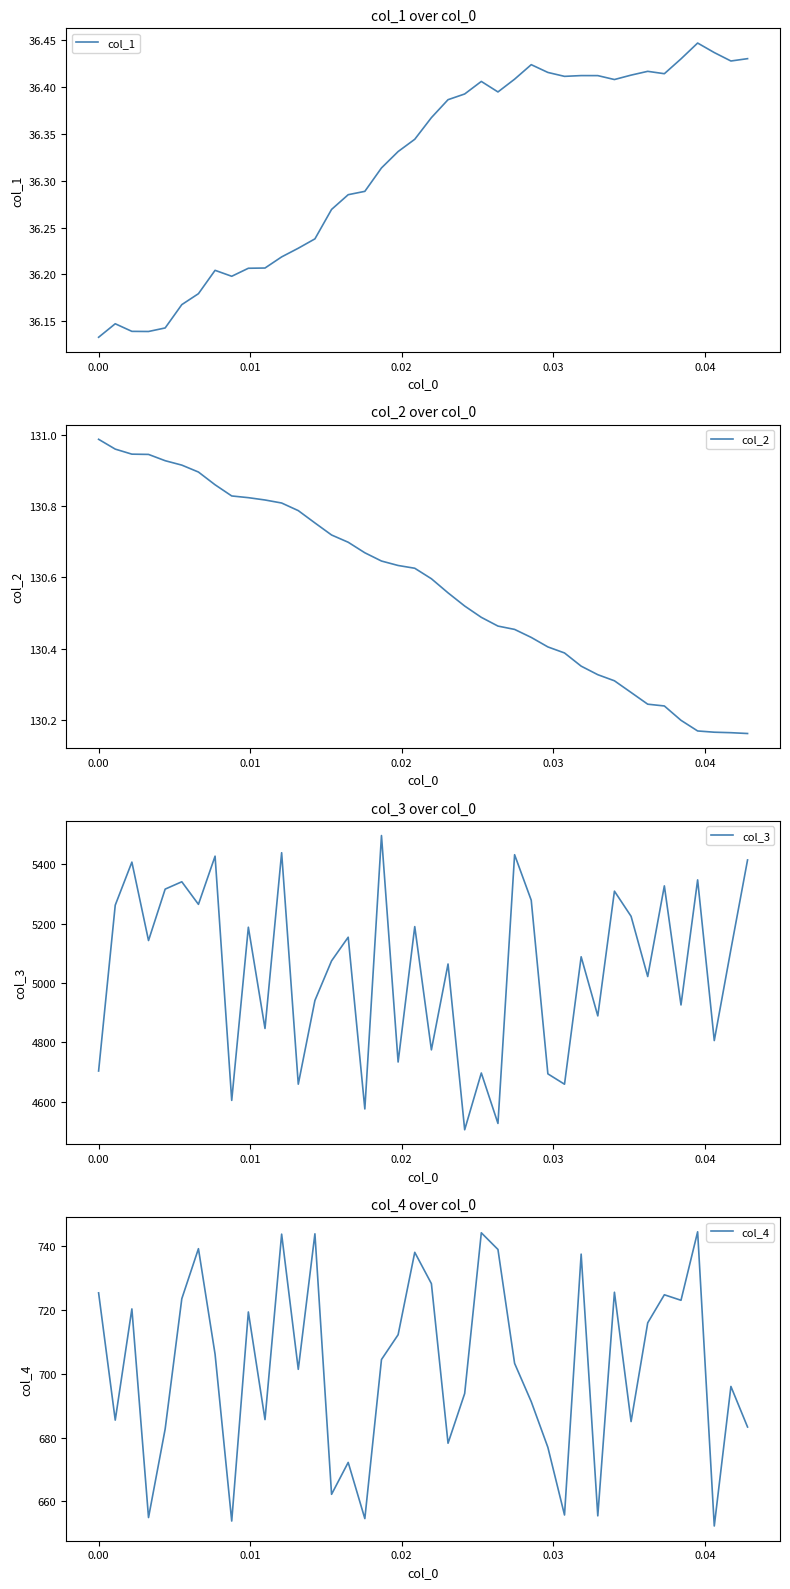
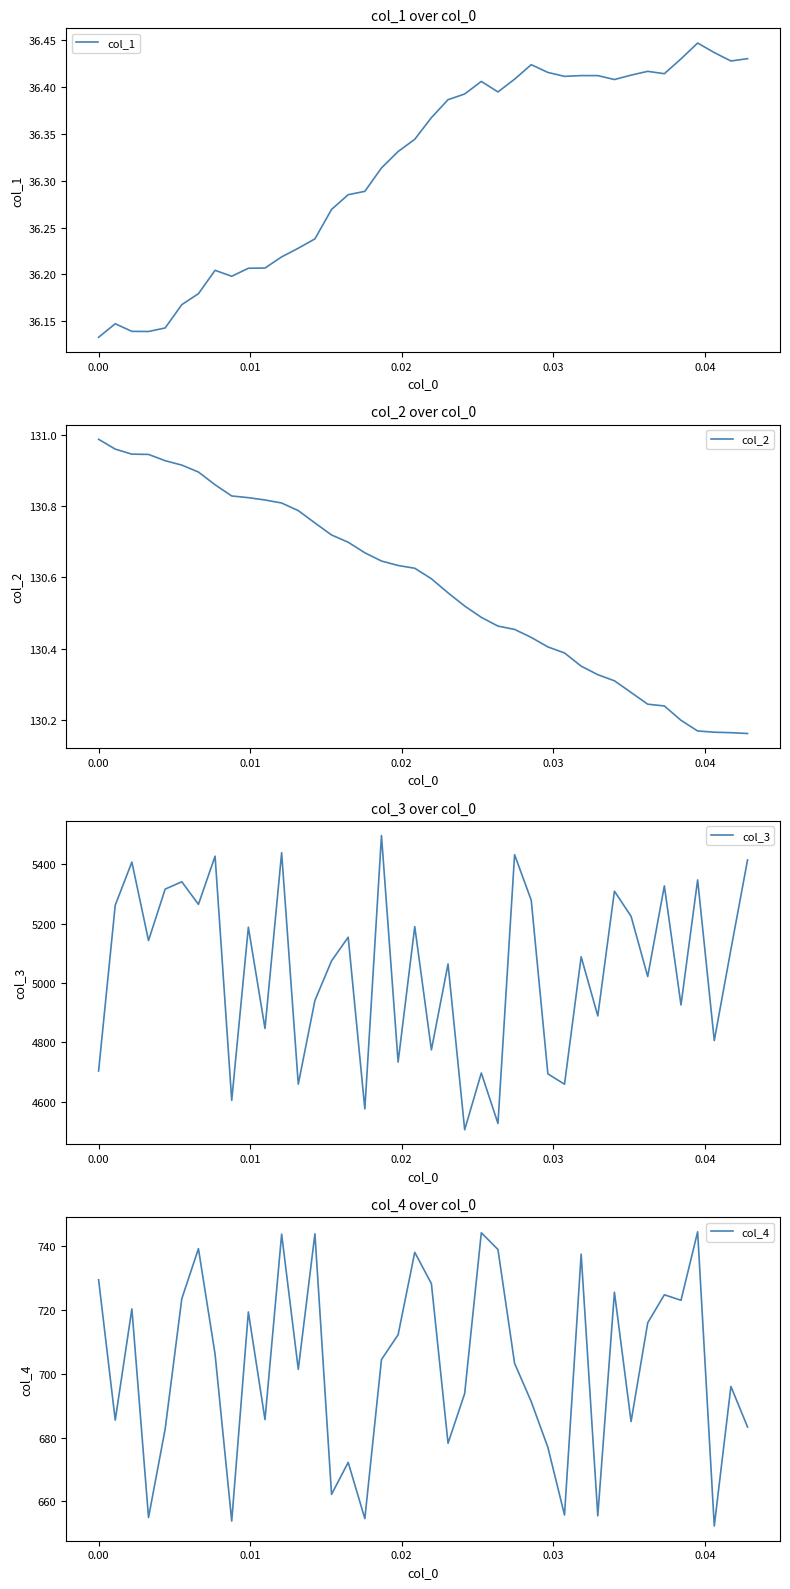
  {
    "col_1 over col_0": {
      "0.00": 36.13
    },
    "col_2 over col_0": {
      "0.00": 130.99
    },
    "col_3 over col_0": {
      "0.00": 4700
    },
    "col_4 over col_0": {
-     "0.00": 725
+     "0.00": 729
    }
  }
